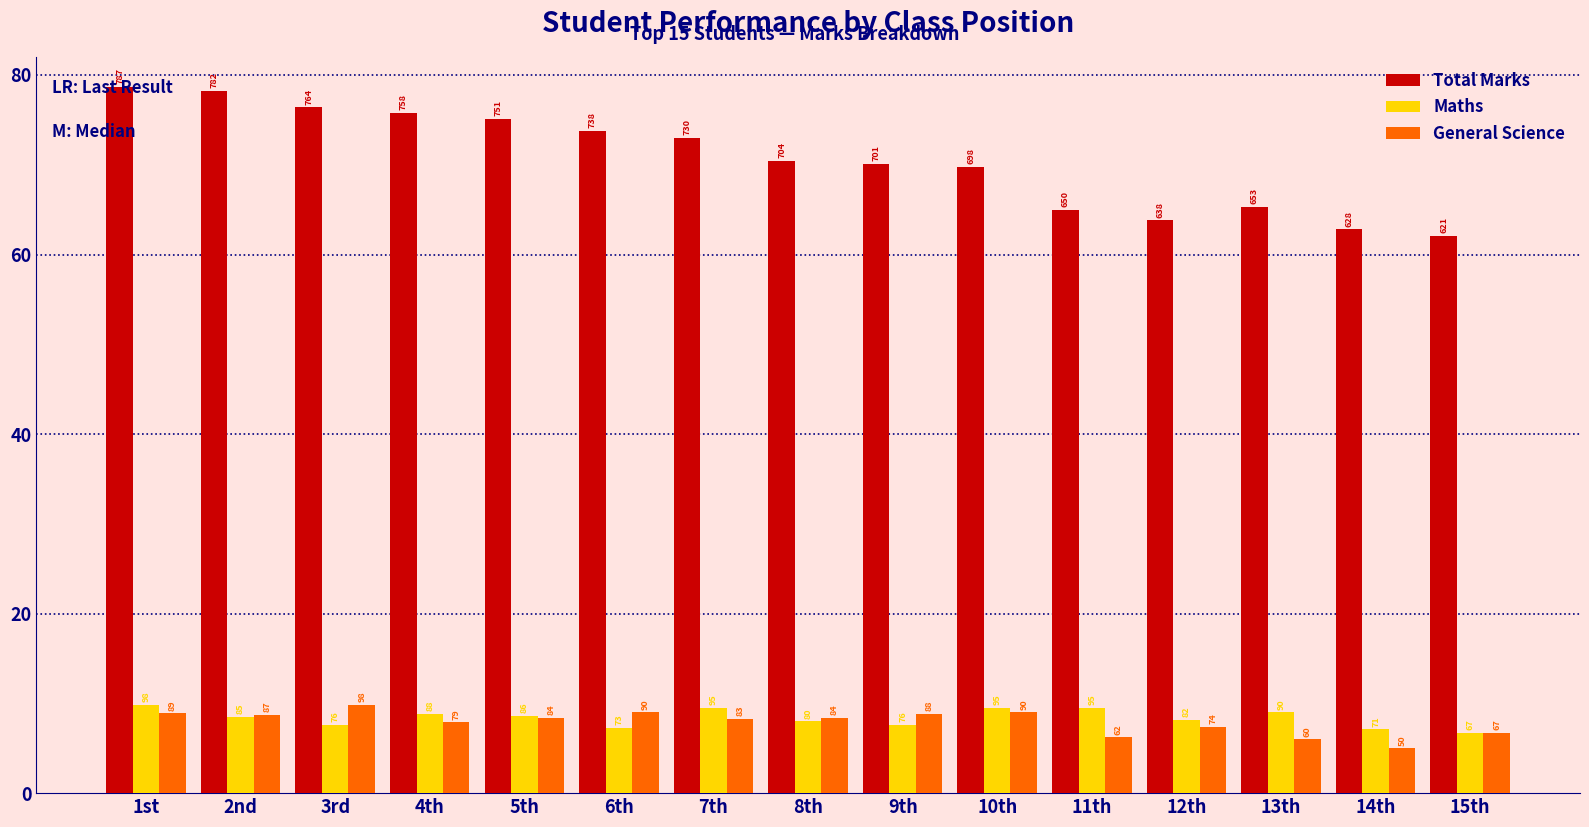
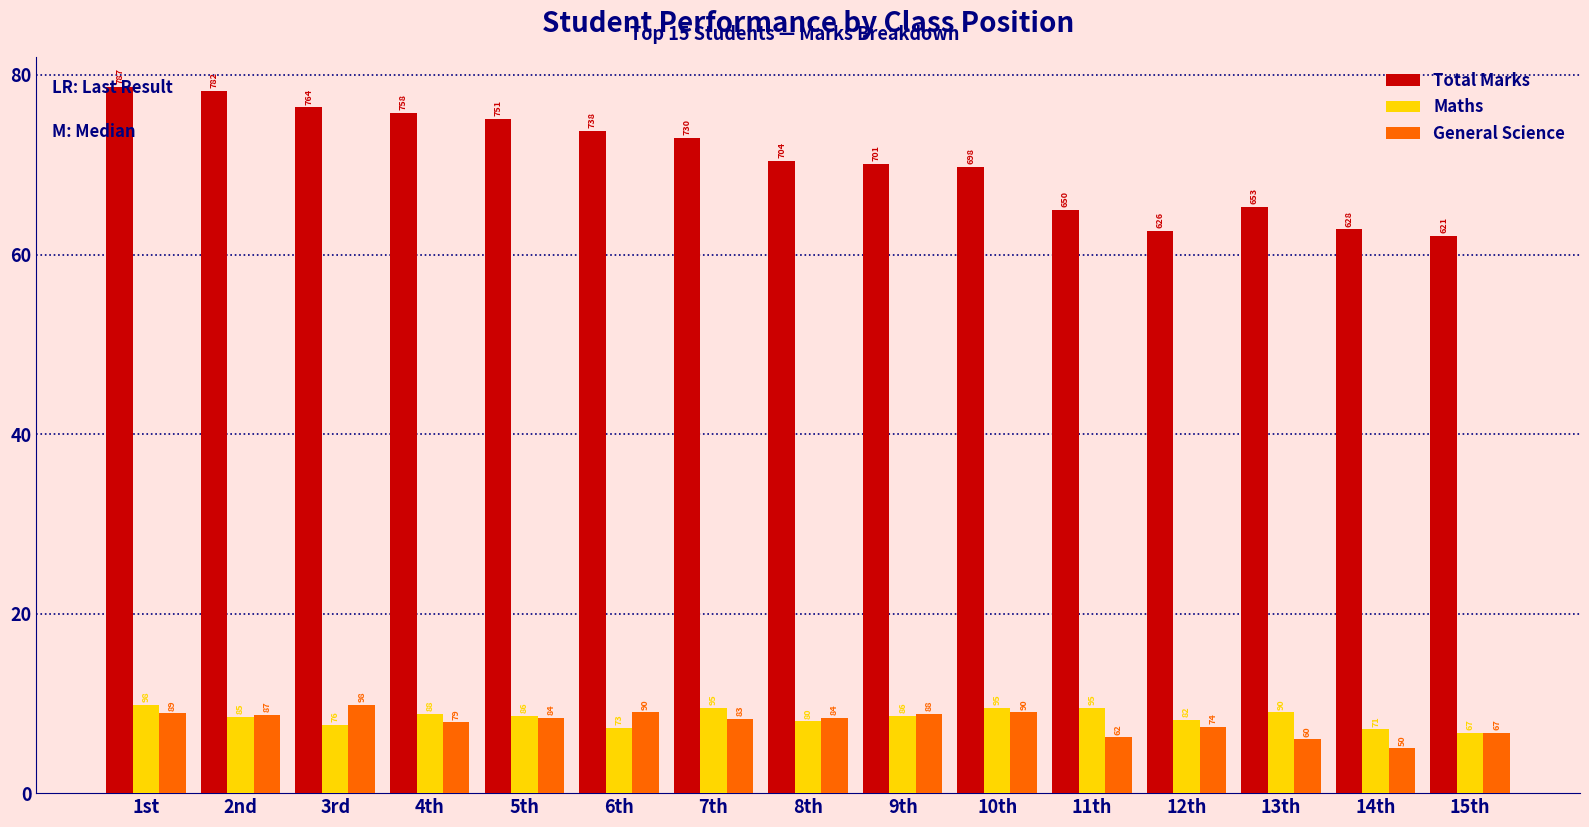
  {
    "Total Marks": {
-     "12th": 638
+     "12th": 626
    },
    "Maths": {
-     "9th": 76
+     "9th": 86
    }
  }
